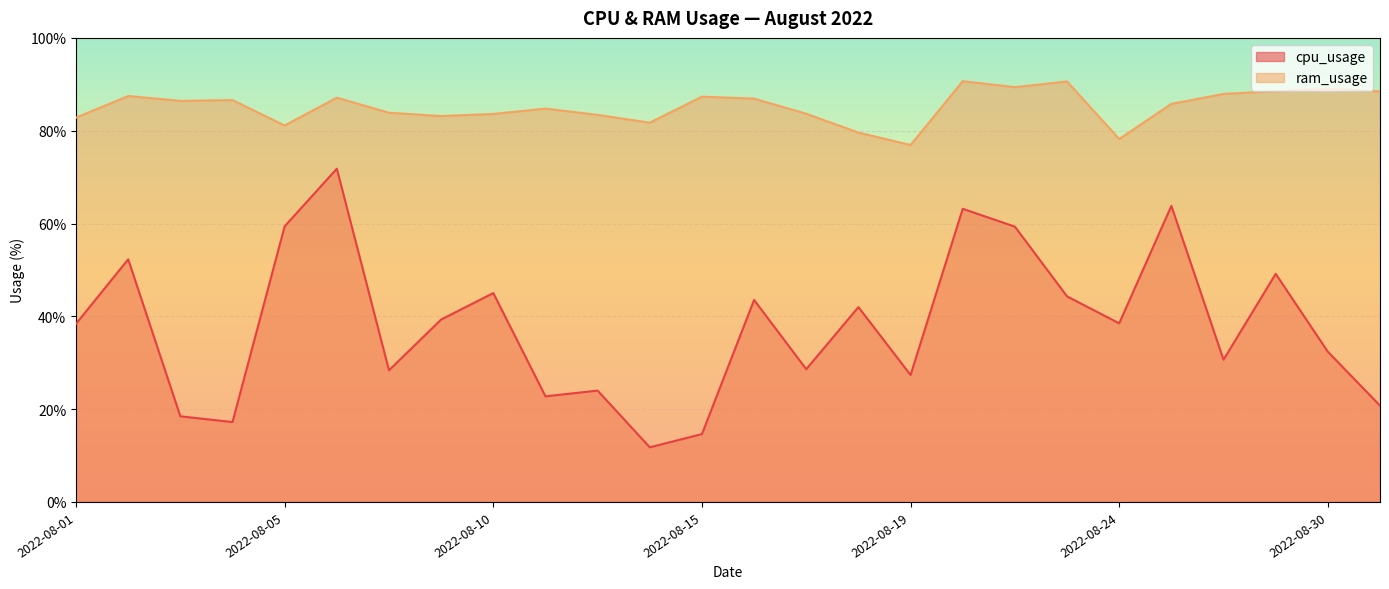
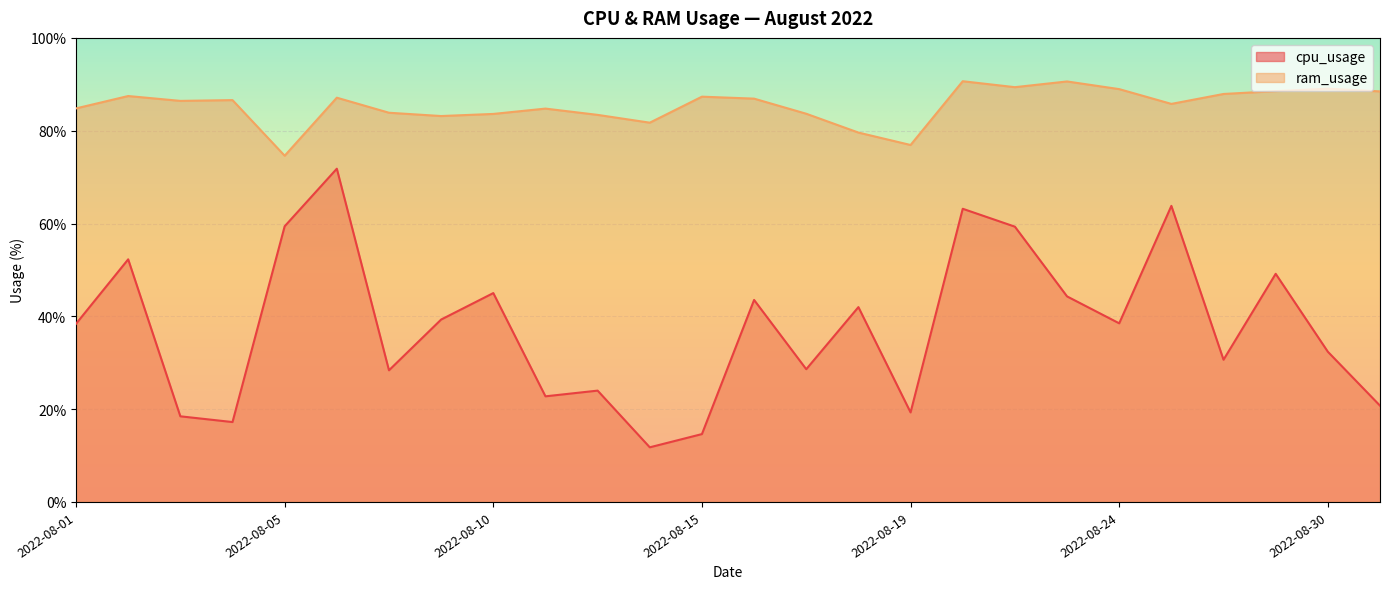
  {
    "cpu_usage": {
      "2022-08-01": "38%",
      "2022-08-05": "59%",
      "2022-08-10": "45%",
      "2022-08-15": "15%",
-     "2022-08-19": "27%",
+     "2022-08-19": "19%",
      "2022-08-24": "38%",
      "2022-08-30": "32%"
    },
    "ram_usage": {
-     "2022-08-01": "83%",
-     "2022-08-05": "81%",
+     "2022-08-01": "85%",
+     "2022-08-05": "75%",
      "2022-08-10": "84%",
      "2022-08-15": "87%",
      "2022-08-19": "77%",
-     "2022-08-24": "78%"
+     "2022-08-24": "89%"
    }
  }
